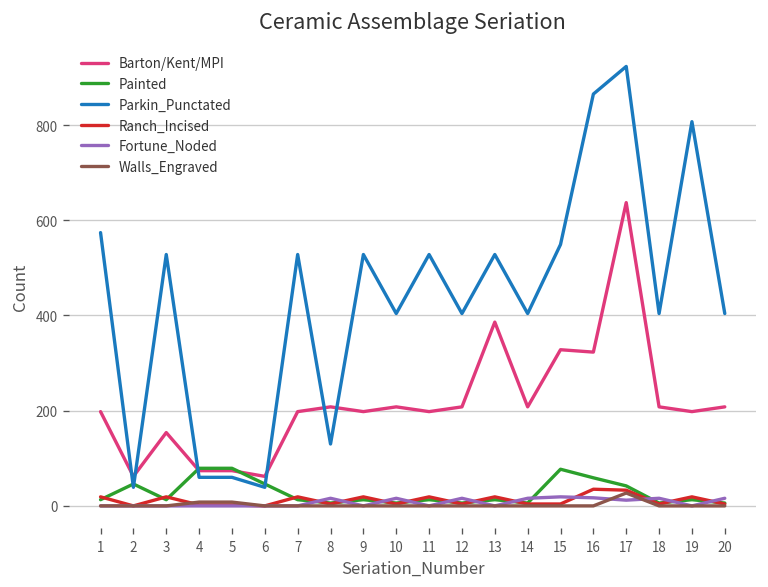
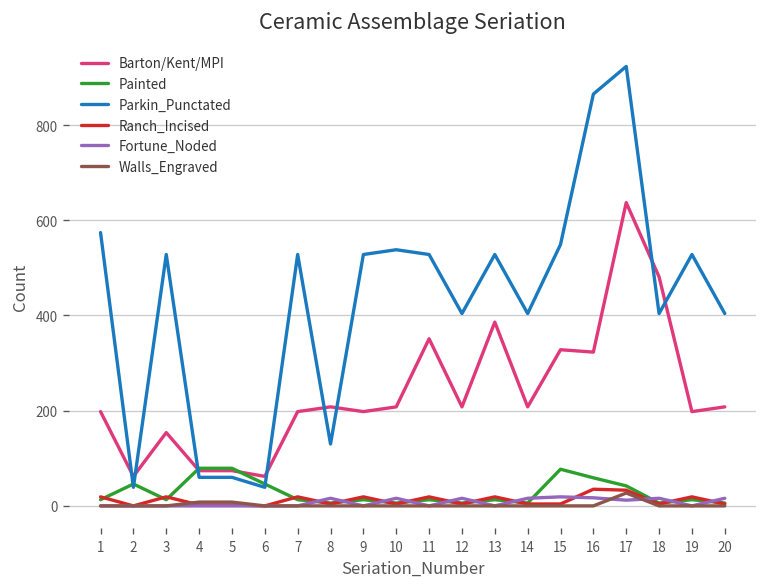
  {
    "Barton/Kent/MPI": {
      "1": 200,
      "2": 60,
      "3": 150,
      "6": 60,
      "7": 200,
      "8": 210,
      "9": 200,
      "10": 210,
-     "11": 200,
+     "11": 350,
      "12": 210,
      "13": 390,
      "14": 210,
      "15": 330,
      "16": 320,
      "17": 640,
-     "18": 210,
+     "18": 480,
      "19": 200,
      "20": 210
    },
    "Painted": {
      "2": 50,
      "6": 50,
      "15": 80,
      "16": 60,
      "17": 40
    },
    "Parkin_Punctated": {
      "1": 570,
      "2": 40,
      "3": 530,
      "4": 60,
      "5": 60,
      "6": 40,
      "7": 530,
      "8": 130,
      "9": 530,
-     "10": 400,
+     "10": 540,
      "11": 530,
      "12": 400,
      "13": 530,
      "14": 400,
      "15": 550,
      "16": 870,
      "17": 920,
      "18": 400,
-     "19": 810,
+     "19": 530,
      "20": 400
    },
    "Ranch_Incised": {
      "16": 40
    },
    "Fortune_Noded": {
      "8": 20,
      "10": 20,
      "12": 20,
      "14": 20,
      "15": 20,
      "16": 20,
      "17": 10,
      "18": 20,
      "20": 20
    },
    "Walls_Engraved": {
      "16": 0
    }
  }
